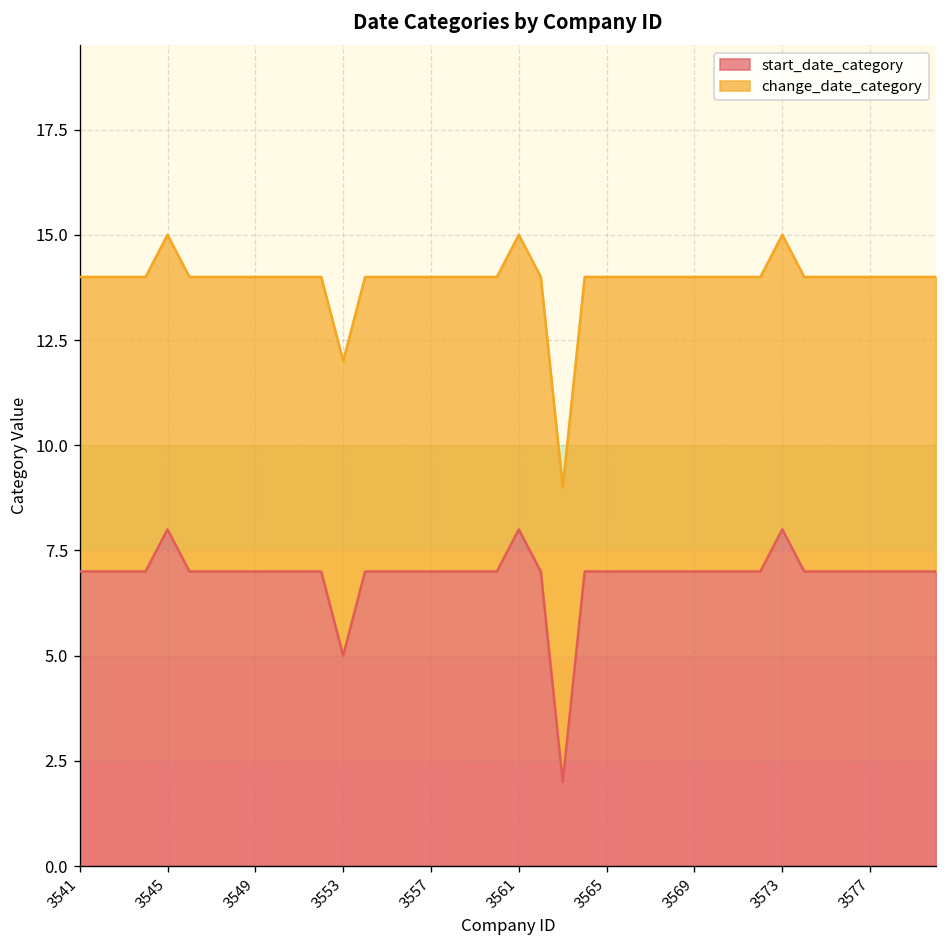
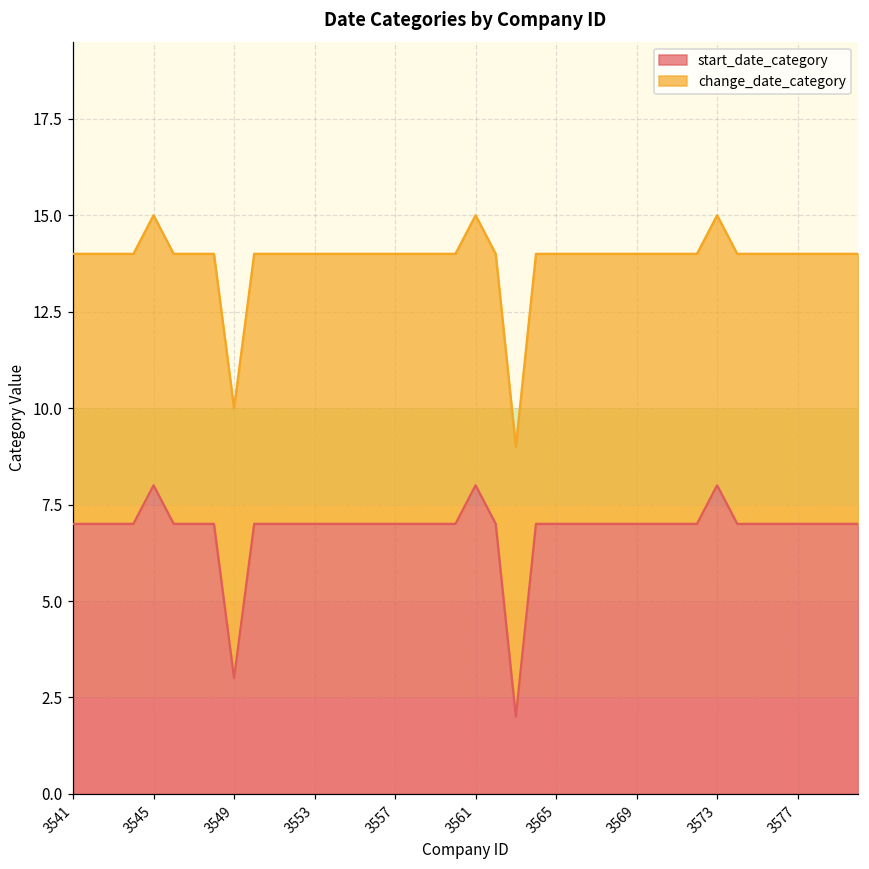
  {
    "start_date_category": {
      "3541": 7,
      "3545": 8,
-     "3549": 7,
-     "3553": 5,
+     "3549": 3,
+     "3553": 7,
      "3557": 7,
      "3561": 8,
      "3565": 7,
      "3569": 7,
      "3573": 8,
      "3577": 7
    },
    "change_date_category": {
      "3541": 7,
      "3545": 7,
      "3549": 7,
      "3553": 7,
      "3557": 7,
      "3561": 7,
      "3565": 7,
      "3569": 7,
      "3573": 7,
      "3577": 7
    }
  }
